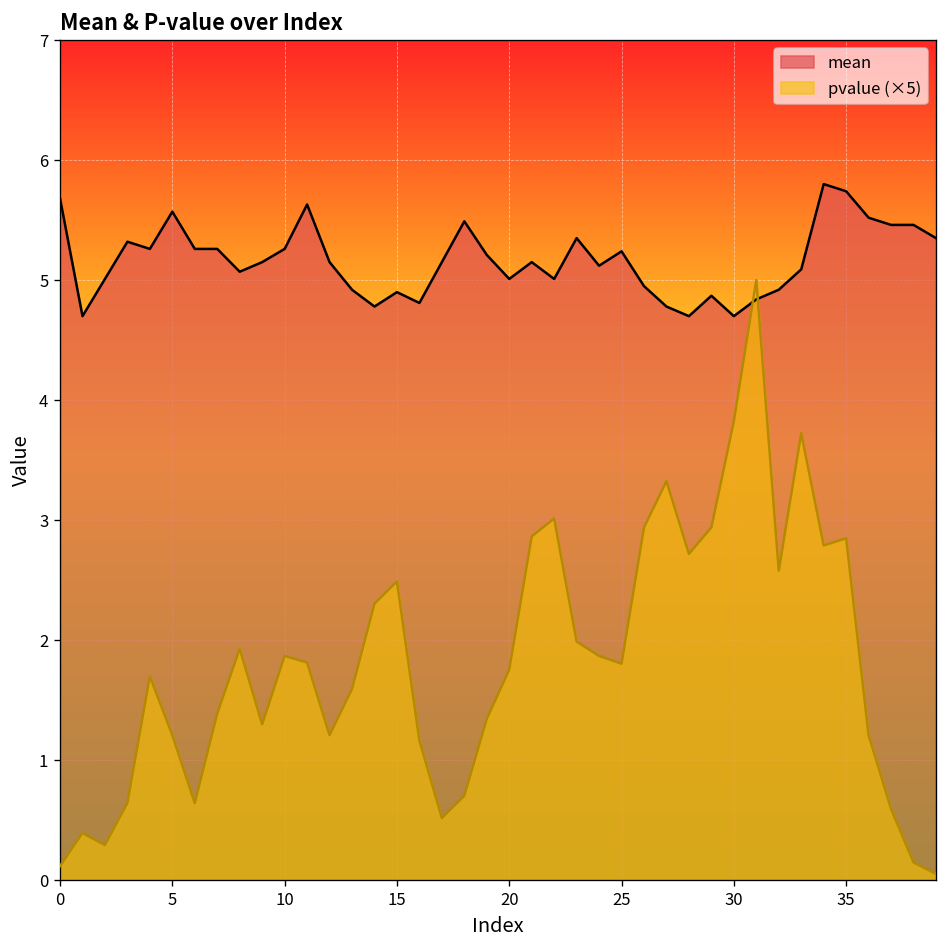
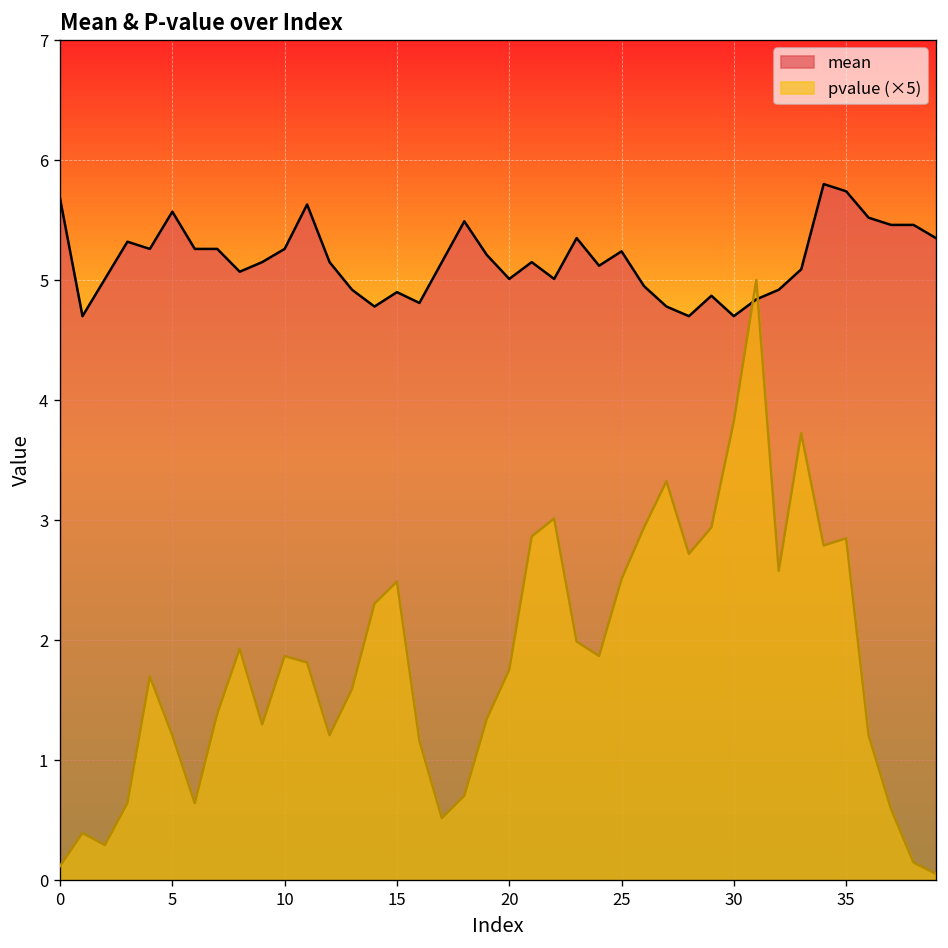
  {
    "mean": {
      "0": 5.68,
      "5": 5.57,
      "10": 5.26,
      "15": 4.90,
      "20": 5.01,
      "25": 5.24,
      "30": 4.70,
      "35": 5.74
    },
    "pvalue (×5)": {
      "0": 0.12,
      "5": 1.21,
      "10": 1.87,
      "15": 2.49,
      "20": 1.76,
-     "25": 1.81,
+     "25": 2.51,
      "30": 3.83,
      "35": 2.85
    }
  }
